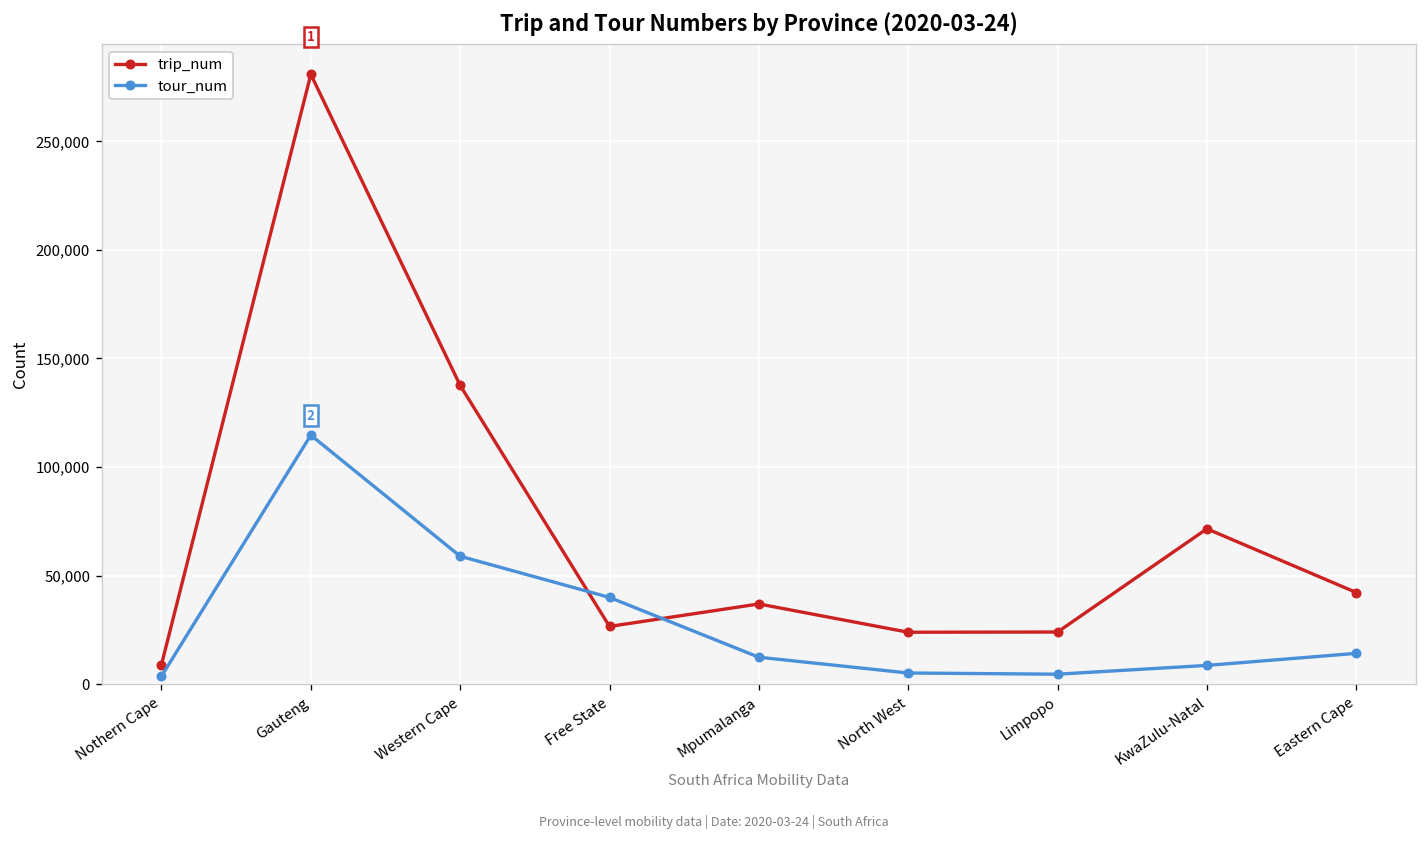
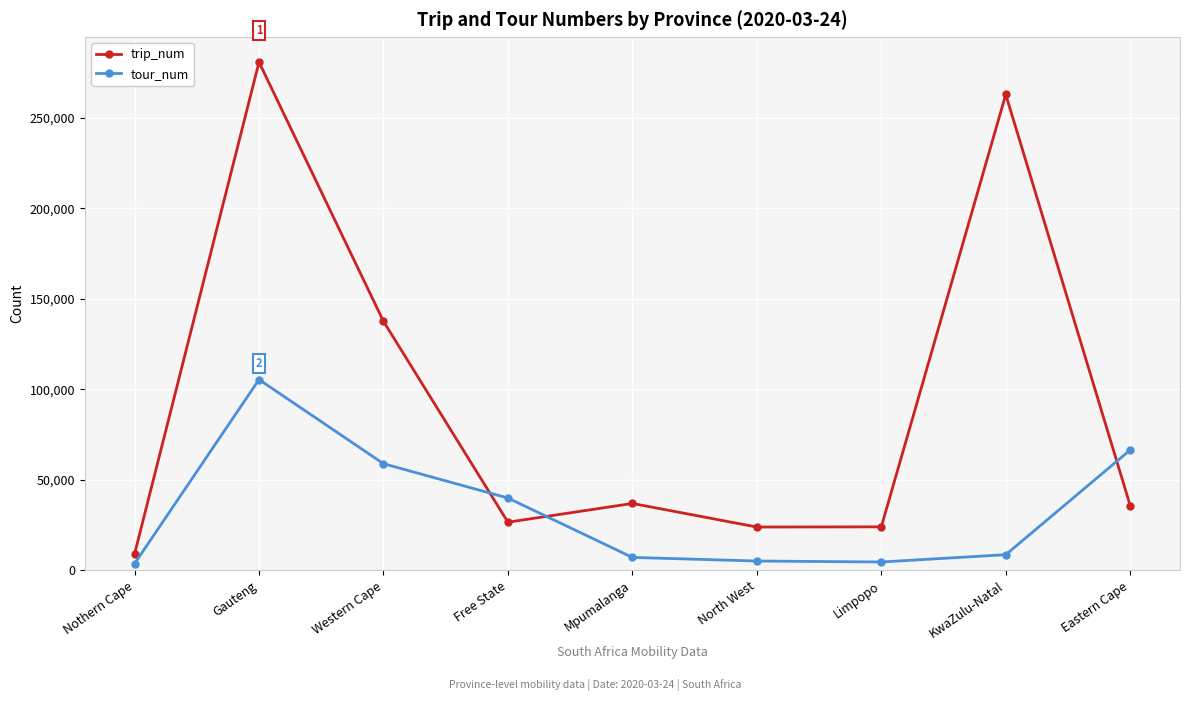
  {
    "trip_num": {
      "Nothern Cape": "9,000",
      "Gauteng": "281,000",
      "Western Cape": "138,000",
      "Free State": "27,000",
      "Mpumalanga": "37,000",
      "North West": "24,000",
      "Limpopo": "24,000",
-     "KwaZulu-Natal": "72,000",
-     "Eastern Cape": "42,000"
+     "KwaZulu-Natal": "263,000",
+     "Eastern Cape": "36,000"
    },
    "tour_num": {
      "Nothern Cape": "4,000",
-     "Gauteng": "115,000",
+     "Gauteng": "105,000",
      "Western Cape": "59,000",
      "Free State": "40,000",
-     "Mpumalanga": "12,000",
+     "Mpumalanga": "7,000",
      "North West": "5,000",
      "Limpopo": "5,000",
      "KwaZulu-Natal": "9,000",
-     "Eastern Cape": "14,000"
+     "Eastern Cape": "66,000"
    }
  }
